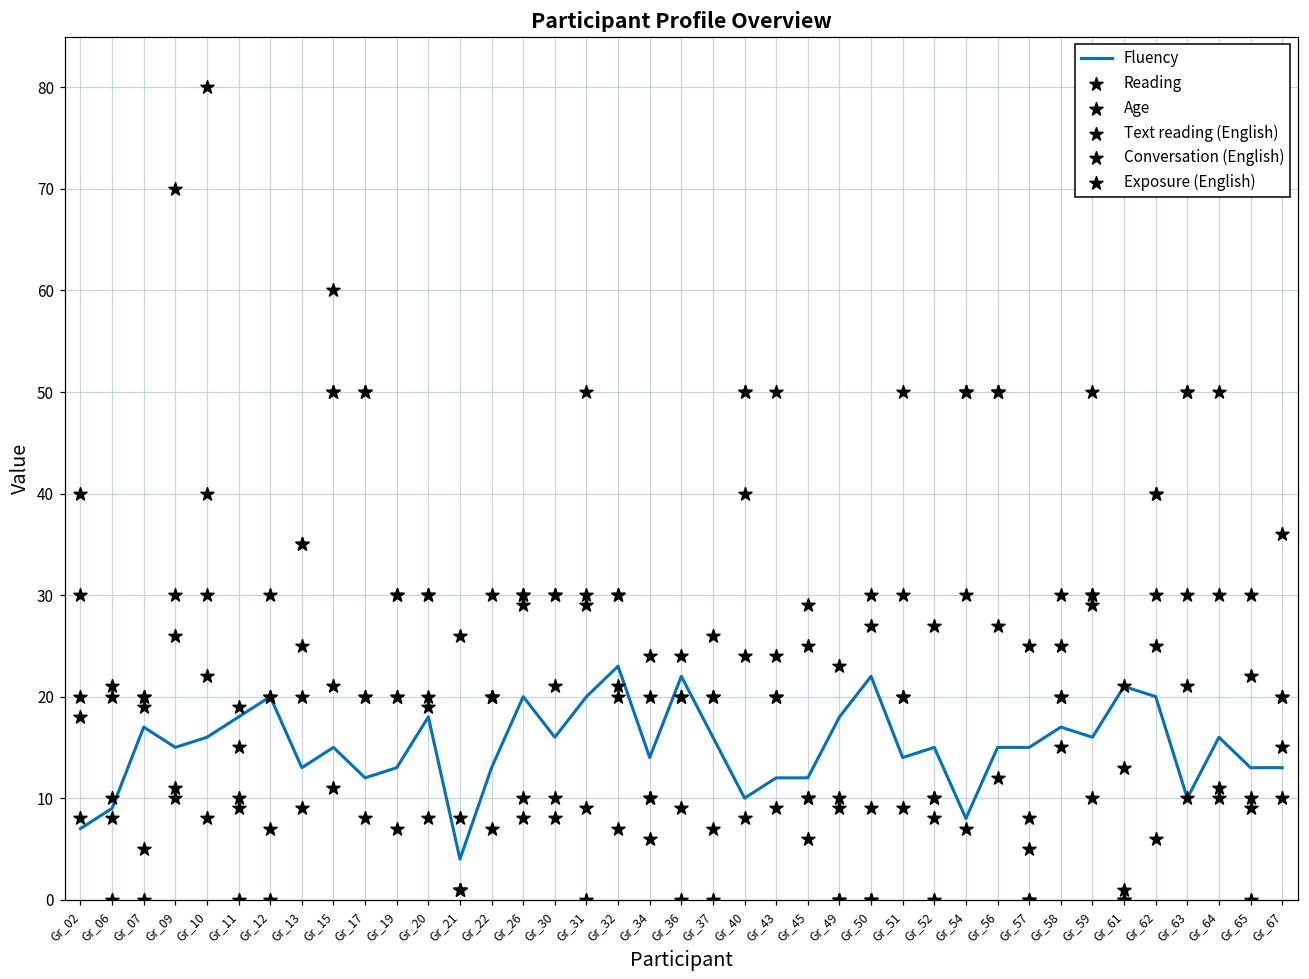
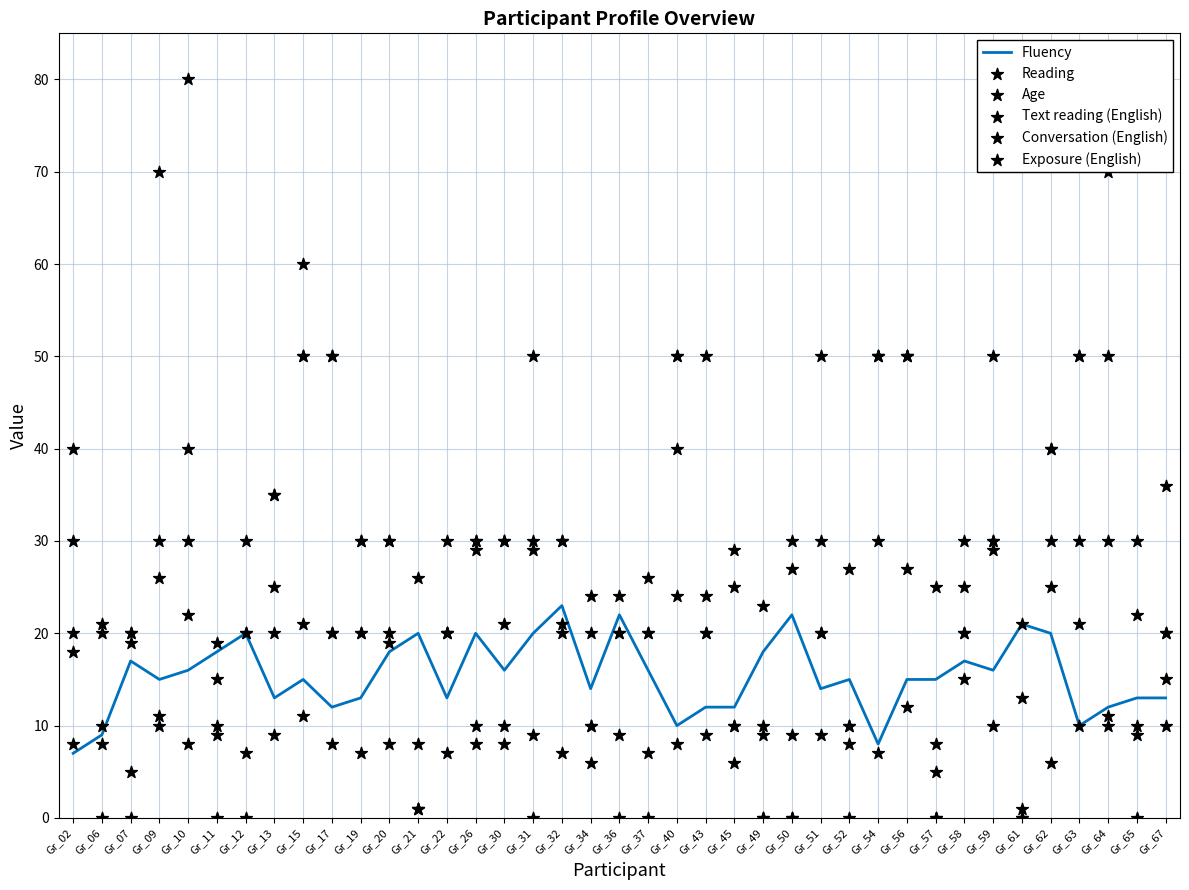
  {
    "Fluency": {
      "Gr_02": 7,
      "Gr_06": 9,
      "Gr_07": 17,
      "Gr_09": 15,
      "Gr_10": 16,
      "Gr_11": 18,
      "Gr_13": 13,
      "Gr_15": 15,
      "Gr_17": 12,
      "Gr_19": 13,
      "Gr_20": 18,
-     "Gr_21": 4,
+     "Gr_21": 20,
      "Gr_22": 13,
      "Gr_26": 20,
      "Gr_30": 16,
      "Gr_31": 20,
      "Gr_32": 23,
      "Gr_34": 14,
      "Gr_36": 22,
      "Gr_37": 16,
      "Gr_40": 10,
      "Gr_43": 12,
      "Gr_45": 12,
      "Gr_49": 18,
      "Gr_50": 22,
      "Gr_51": 14,
      "Gr_52": 15,
      "Gr_54": 8,
      "Gr_56": 15,
      "Gr_57": 15,
      "Gr_58": 17,
      "Gr_59": 16,
      "Gr_62": 20,
-     "Gr_64": 16,
+     "Gr_64": 12,
      "Gr_65": 13,
      "Gr_67": 13
    }
  }
